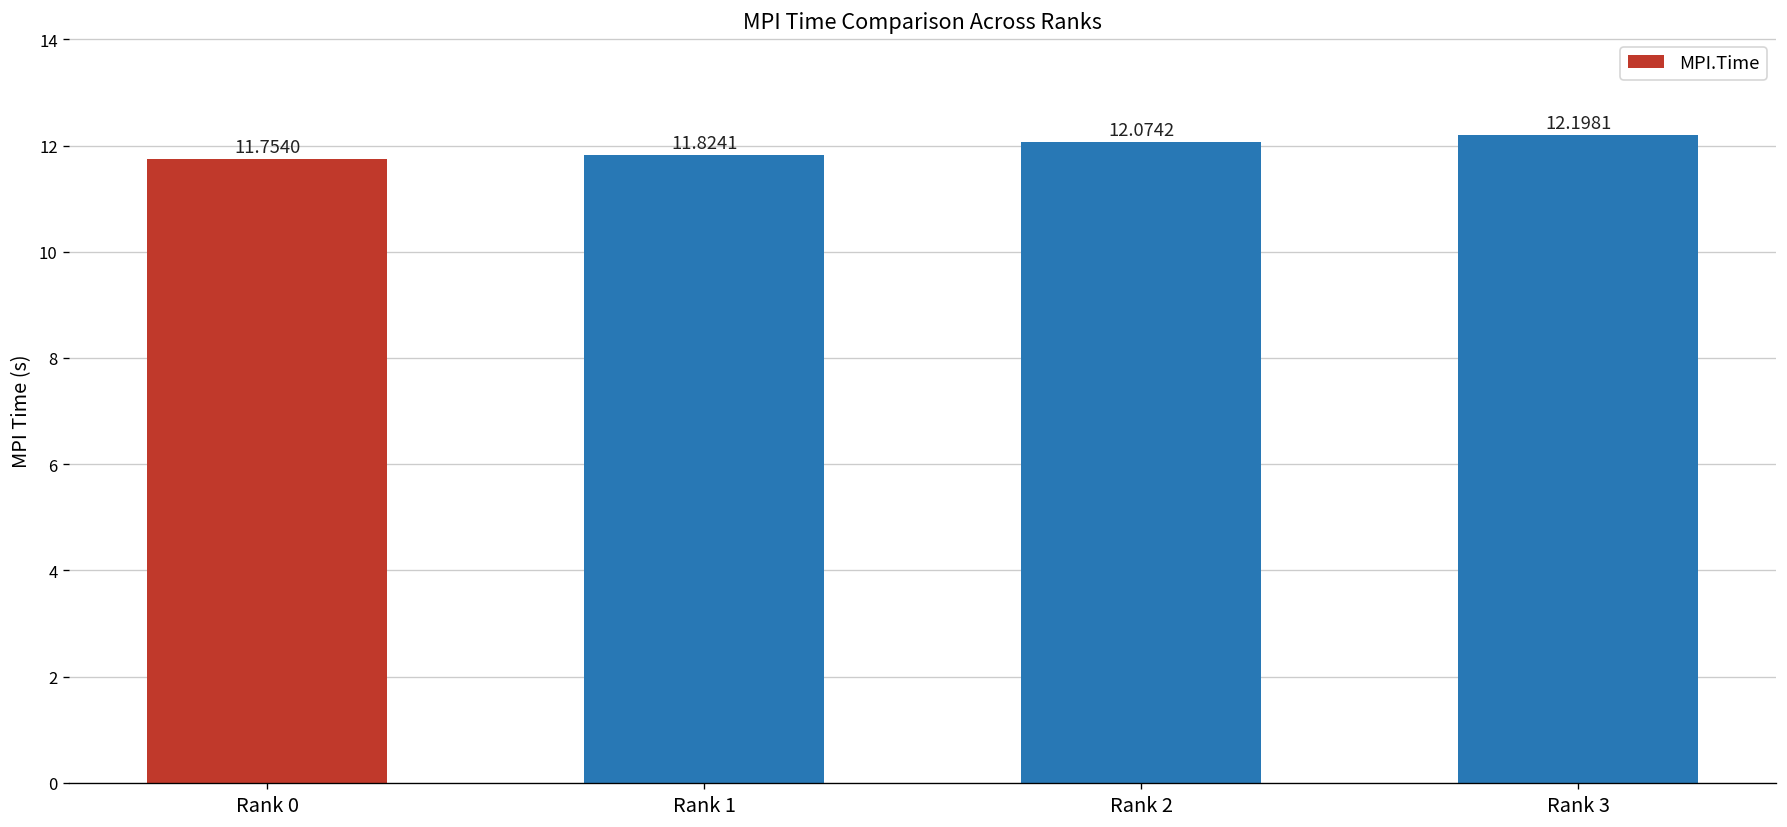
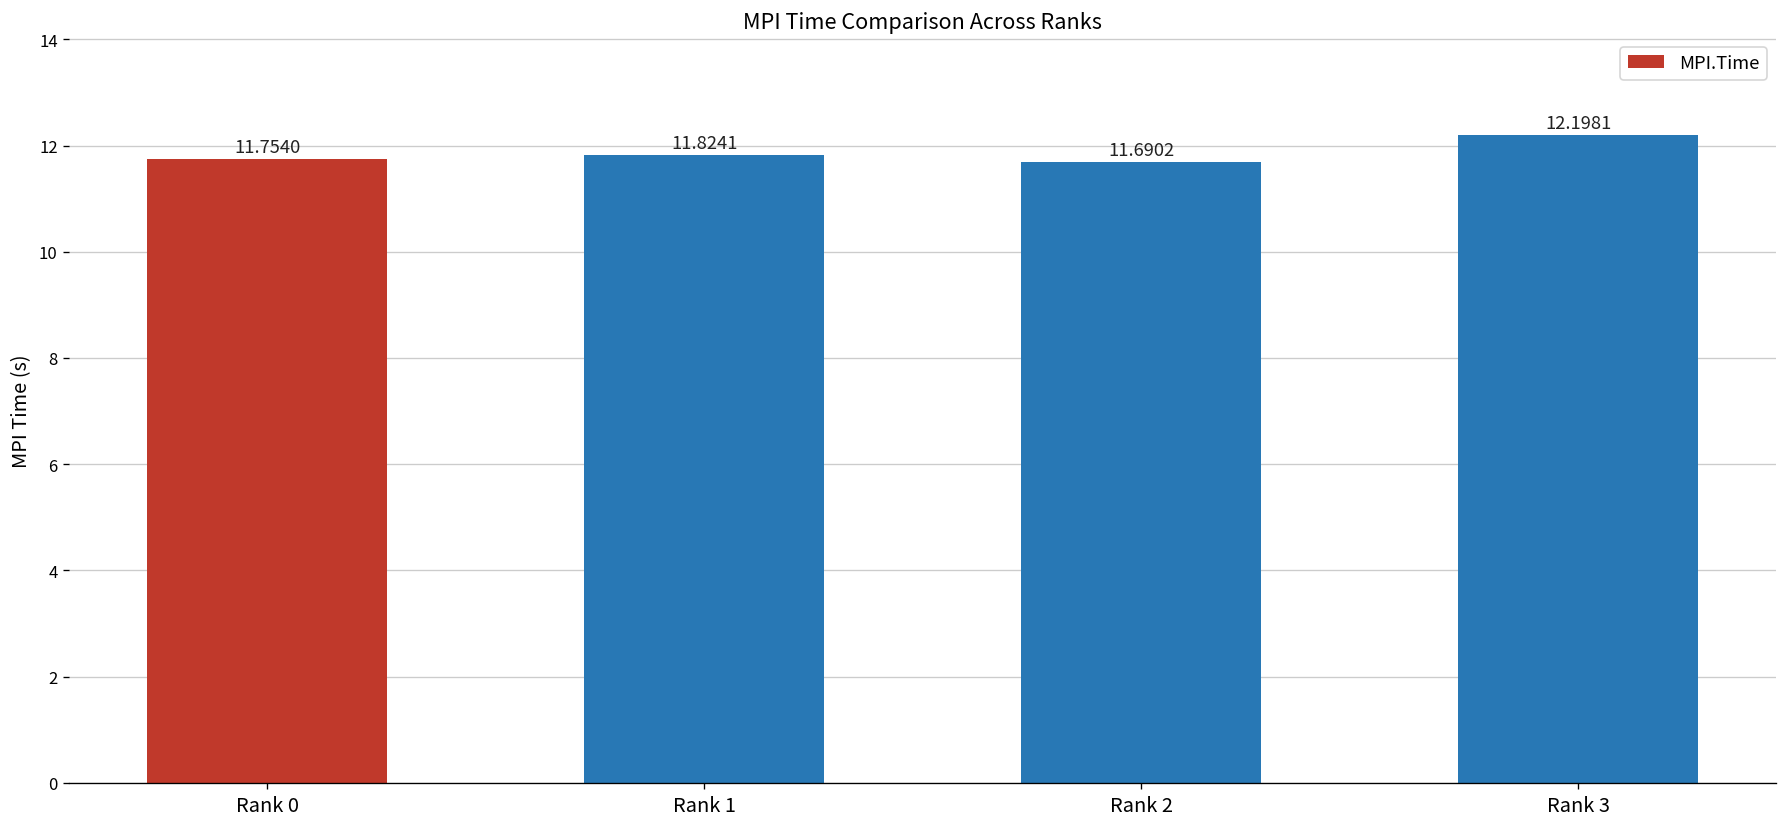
  {
    "Rank 0": 11.7540,
    "Rank 1": 11.8241,
-   "Rank 2": 12.0742,
+   "Rank 2": 11.6902,
    "Rank 3": 12.1981
  }
